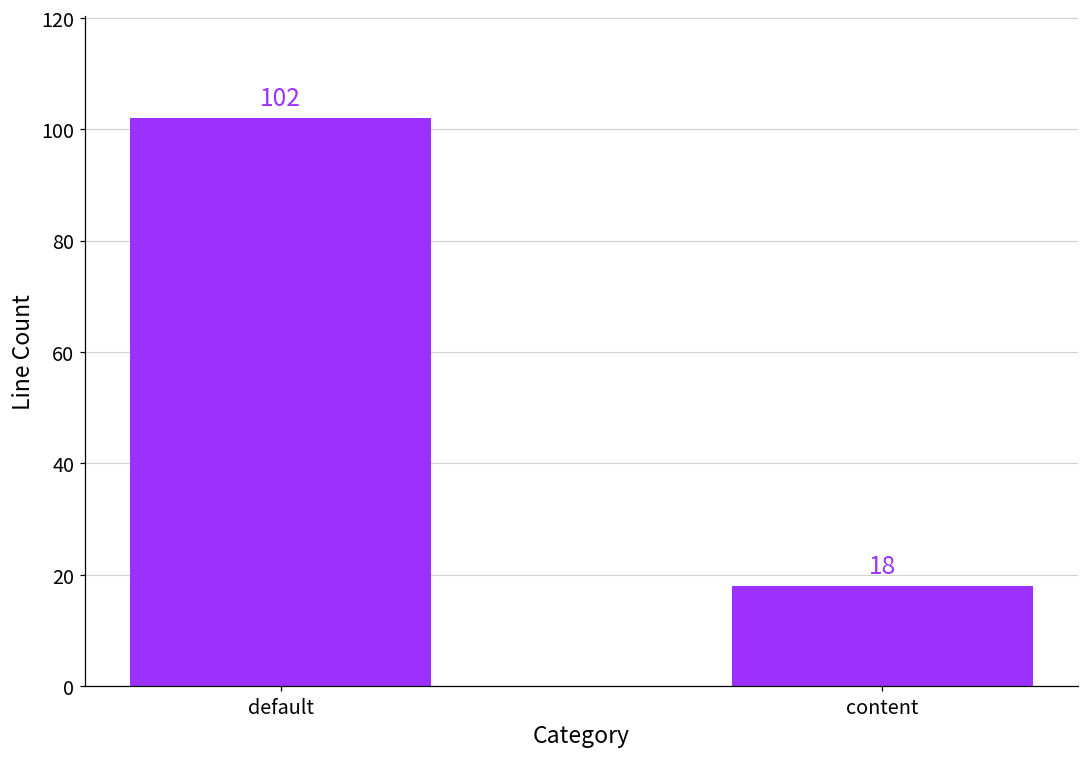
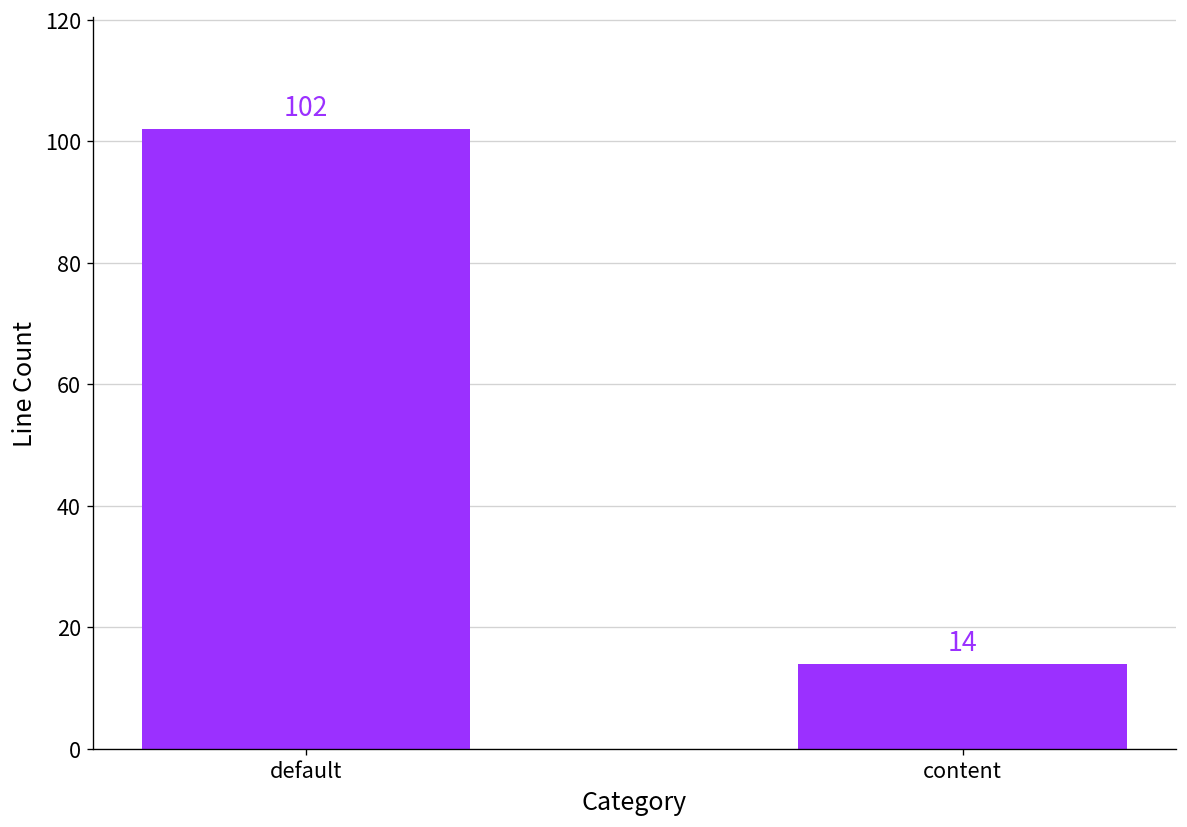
  {
    "default": 102,
-   "content": 18
+   "content": 14
  }
